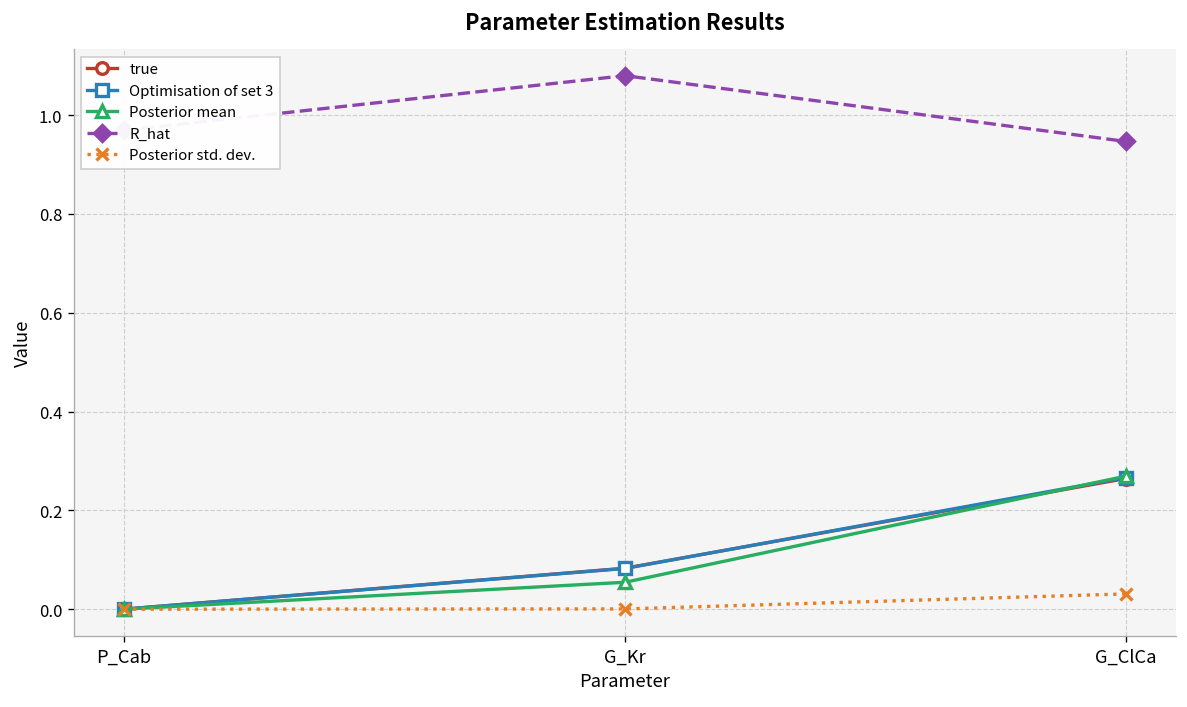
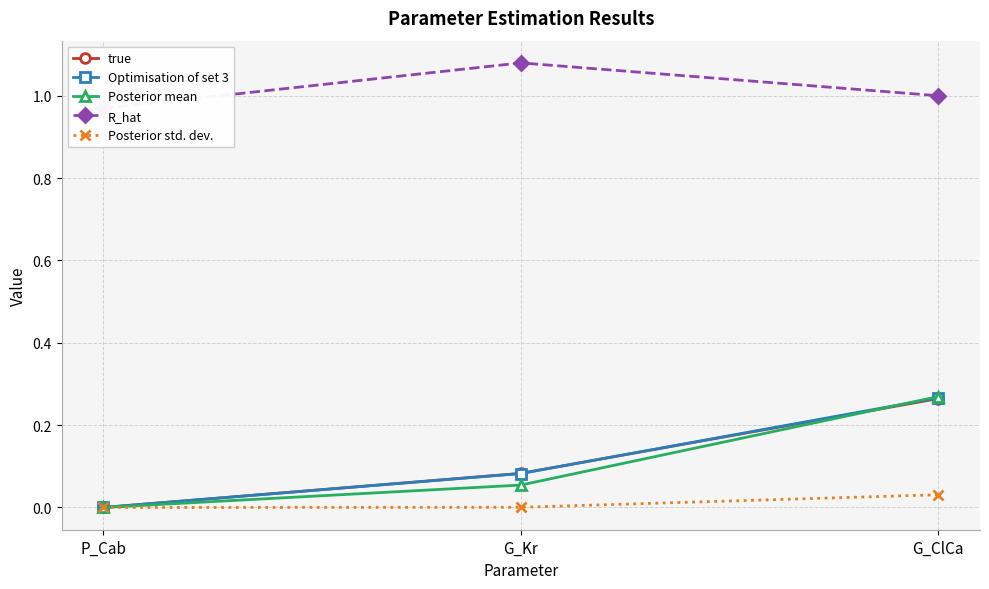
  {
    "Posterior mean": {
      "G_Kr": 0.05
    },
    "R_hat": {
      "G_Kr": 1.08,
-     "G_ClCa": 0.95
+     "G_ClCa": 1.00
    },
    "Posterior std. dev.": {
      "G_Kr": 0.00,
      "G_ClCa": 0.03
    }
  }
